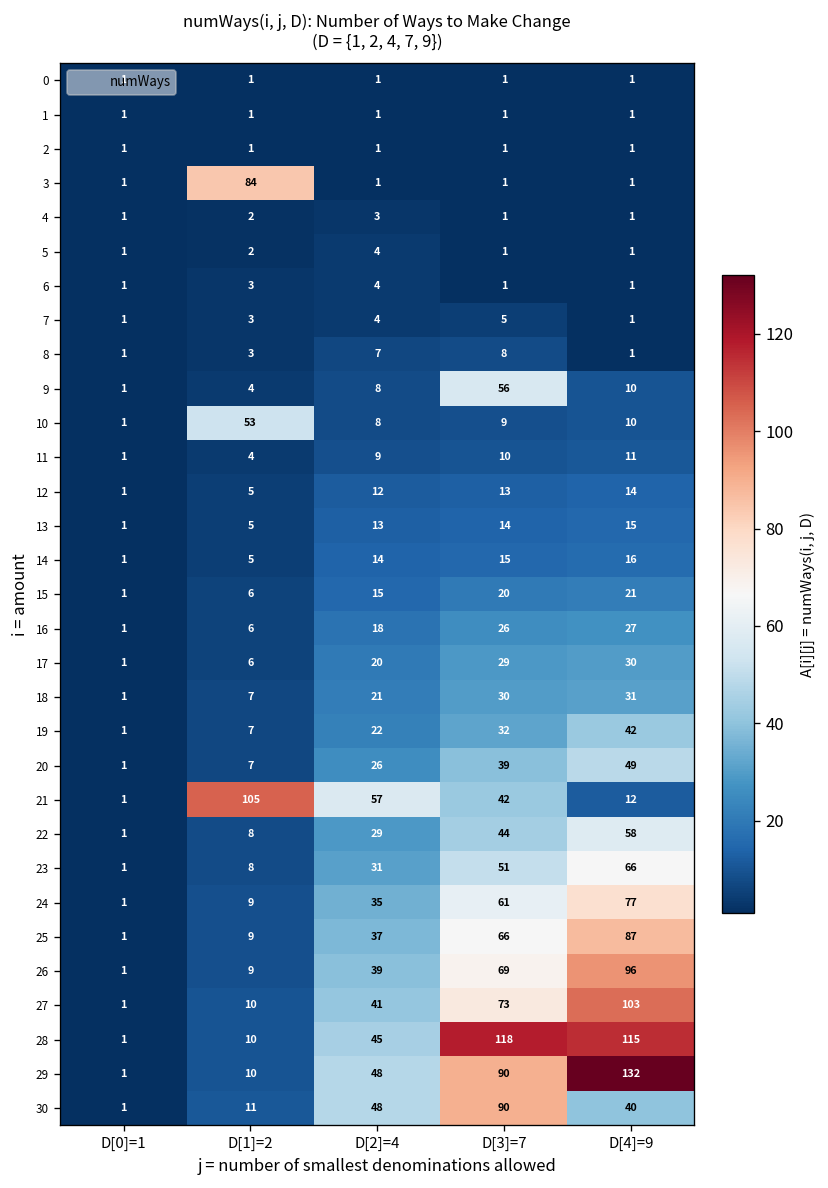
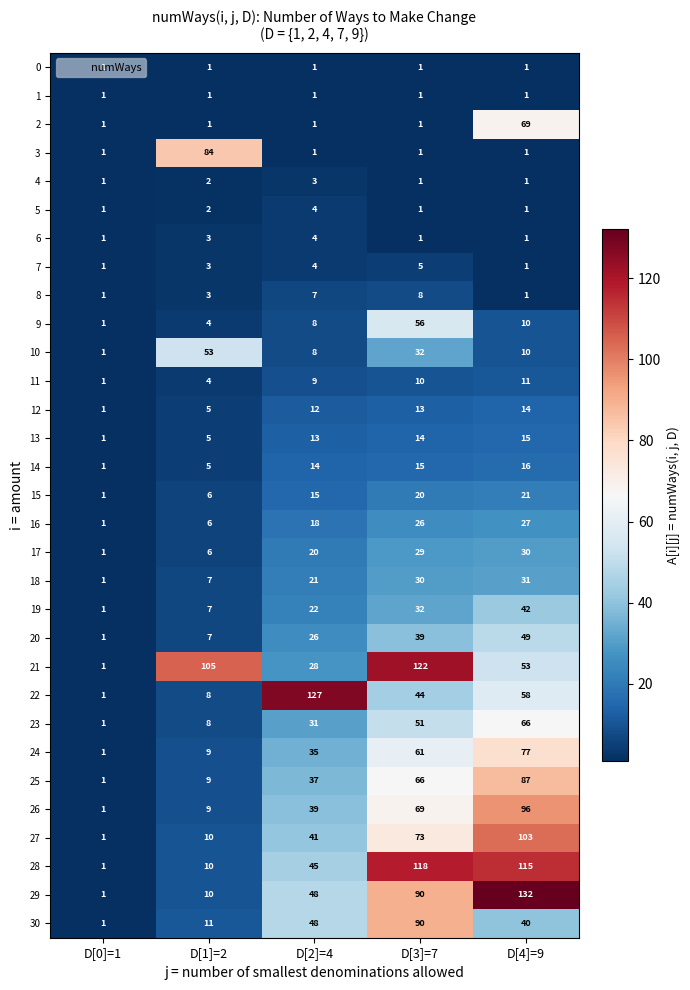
  {
    "0": {
      "D[1]=2": 1,
      "D[2]=4": 1,
      "D[3]=7": 1,
      "D[4]=9": 1
    },
    "1": {
      "D[0]=1": 1,
      "D[1]=2": 1,
      "D[2]=4": 1,
      "D[3]=7": 1,
      "D[4]=9": 1
    },
    "2": {
      "D[0]=1": 1,
      "D[1]=2": 1,
      "D[2]=4": 1,
      "D[3]=7": 1,
-     "D[4]=9": 1
+     "D[4]=9": 69
    },
    "3": {
      "D[0]=1": 1,
      "D[1]=2": 84,
      "D[2]=4": 1,
      "D[3]=7": 1,
      "D[4]=9": 1
    },
    "4": {
      "D[0]=1": 1,
      "D[1]=2": 2,
      "D[2]=4": 3,
      "D[3]=7": 1,
      "D[4]=9": 1
    },
    "5": {
      "D[0]=1": 1,
      "D[1]=2": 2,
      "D[2]=4": 4,
      "D[3]=7": 1,
      "D[4]=9": 1
    },
    "6": {
      "D[0]=1": 1,
      "D[1]=2": 3,
      "D[2]=4": 4,
      "D[3]=7": 1,
      "D[4]=9": 1
    },
    "7": {
      "D[0]=1": 1,
      "D[1]=2": 3,
      "D[2]=4": 4,
      "D[3]=7": 5,
      "D[4]=9": 1
    },
    "8": {
      "D[0]=1": 1,
      "D[1]=2": 3,
      "D[2]=4": 7,
      "D[3]=7": 8,
      "D[4]=9": 1
    },
    "9": {
      "D[0]=1": 1,
      "D[1]=2": 4,
      "D[2]=4": 8,
      "D[3]=7": 56,
      "D[4]=9": 10
    },
    "10": {
      "D[0]=1": 1,
      "D[1]=2": 53,
      "D[2]=4": 8,
-     "D[3]=7": 9,
+     "D[3]=7": 32,
      "D[4]=9": 10
    },
    "11": {
      "D[0]=1": 1,
      "D[1]=2": 4,
      "D[2]=4": 9,
      "D[3]=7": 10,
      "D[4]=9": 11
    },
    "12": {
      "D[0]=1": 1,
      "D[1]=2": 5,
      "D[2]=4": 12,
      "D[3]=7": 13,
      "D[4]=9": 14
    },
    "13": {
      "D[0]=1": 1,
      "D[1]=2": 5,
      "D[2]=4": 13,
      "D[3]=7": 14,
      "D[4]=9": 15
    },
    "14": {
      "D[0]=1": 1,
      "D[1]=2": 5,
      "D[2]=4": 14,
      "D[3]=7": 15,
      "D[4]=9": 16
    },
    "15": {
      "D[0]=1": 1,
      "D[1]=2": 6,
      "D[2]=4": 15,
      "D[3]=7": 20,
      "D[4]=9": 21
    },
    "16": {
      "D[0]=1": 1,
      "D[1]=2": 6,
      "D[2]=4": 18,
      "D[3]=7": 26,
      "D[4]=9": 27
    },
    "17": {
      "D[0]=1": 1,
      "D[1]=2": 6,
      "D[2]=4": 20,
      "D[3]=7": 29,
      "D[4]=9": 30
    },
    "18": {
      "D[0]=1": 1,
      "D[1]=2": 7,
      "D[2]=4": 21,
      "D[3]=7": 30,
      "D[4]=9": 31
    },
    "19": {
      "D[0]=1": 1,
      "D[1]=2": 7,
      "D[2]=4": 22,
      "D[3]=7": 32,
      "D[4]=9": 42
    },
    "20": {
      "D[0]=1": 1,
      "D[1]=2": 7,
      "D[2]=4": 26,
      "D[3]=7": 39,
      "D[4]=9": 49
    },
    "21": {
      "D[0]=1": 1,
      "D[1]=2": 105,
-     "D[2]=4": 57,
-     "D[3]=7": 42,
-     "D[4]=9": 12
+     "D[2]=4": 28,
+     "D[3]=7": 122,
+     "D[4]=9": 53
    },
    "22": {
      "D[0]=1": 1,
      "D[1]=2": 8,
-     "D[2]=4": 29,
+     "D[2]=4": 127,
      "D[3]=7": 44,
      "D[4]=9": 58
    },
    "23": {
      "D[0]=1": 1,
      "D[1]=2": 8,
      "D[2]=4": 31,
      "D[3]=7": 51,
      "D[4]=9": 66
    },
    "24": {
      "D[0]=1": 1,
      "D[1]=2": 9,
      "D[2]=4": 35,
      "D[3]=7": 61,
      "D[4]=9": 77
    },
    "25": {
      "D[0]=1": 1,
      "D[1]=2": 9,
      "D[2]=4": 37,
      "D[3]=7": 66,
      "D[4]=9": 87
    },
    "26": {
      "D[0]=1": 1,
      "D[1]=2": 9,
      "D[2]=4": 39,
      "D[3]=7": 69,
      "D[4]=9": 96
    },
    "27": {
      "D[0]=1": 1,
      "D[1]=2": 10,
      "D[2]=4": 41,
      "D[3]=7": 73,
      "D[4]=9": 103
    },
    "28": {
      "D[0]=1": 1,
      "D[1]=2": 10,
      "D[2]=4": 45,
      "D[3]=7": 118,
      "D[4]=9": 115
    },
    "29": {
      "D[0]=1": 1,
      "D[1]=2": 10,
      "D[2]=4": 48,
      "D[3]=7": 90,
      "D[4]=9": 132
    },
    "30": {
      "D[0]=1": 1,
      "D[1]=2": 11,
      "D[2]=4": 48,
      "D[3]=7": 90,
      "D[4]=9": 40
    }
  }
